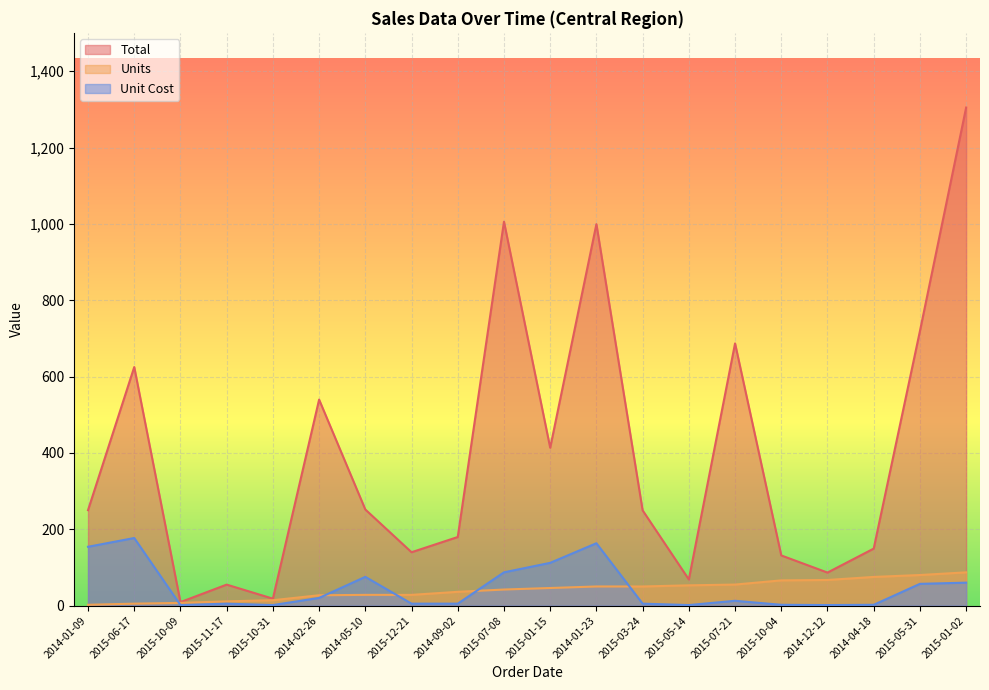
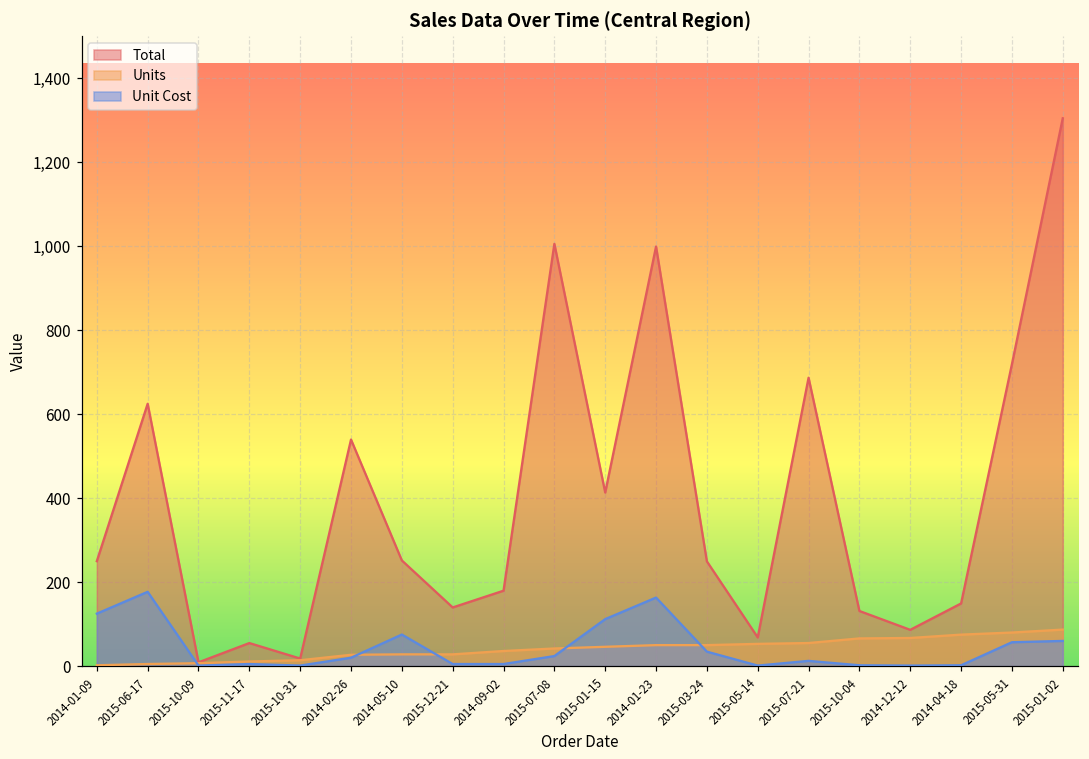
  {
    "Unit Cost": {
-     "2014-01-09": 150,
+     "2014-01-09": 130,
      "2015-06-17": 180,
      "2015-10-31": 0,
      "2014-02-26": 20,
      "2014-05-10": 80,
      "2015-12-21": 0,
      "2014-09-02": 0,
-     "2015-07-08": 90,
+     "2015-07-08": 20,
      "2015-01-15": 110,
      "2014-01-23": 160,
-     "2015-03-24": 0,
+     "2015-03-24": 30,
      "2015-05-14": 0,
      "2015-07-21": 10,
      "2015-10-04": 0,
      "2014-12-12": 0,
      "2014-04-18": 0,
      "2015-05-31": 60,
      "2015-01-02": 60
    }
  }
